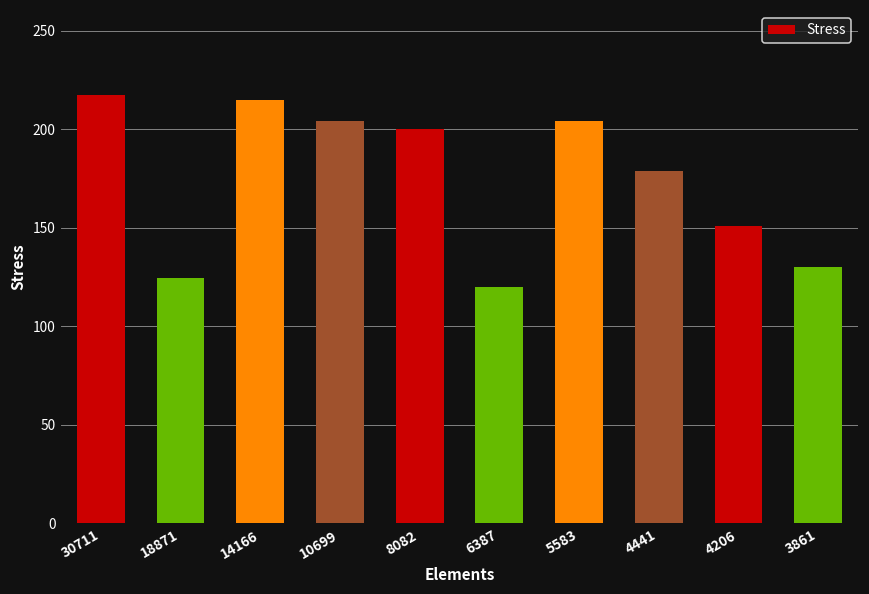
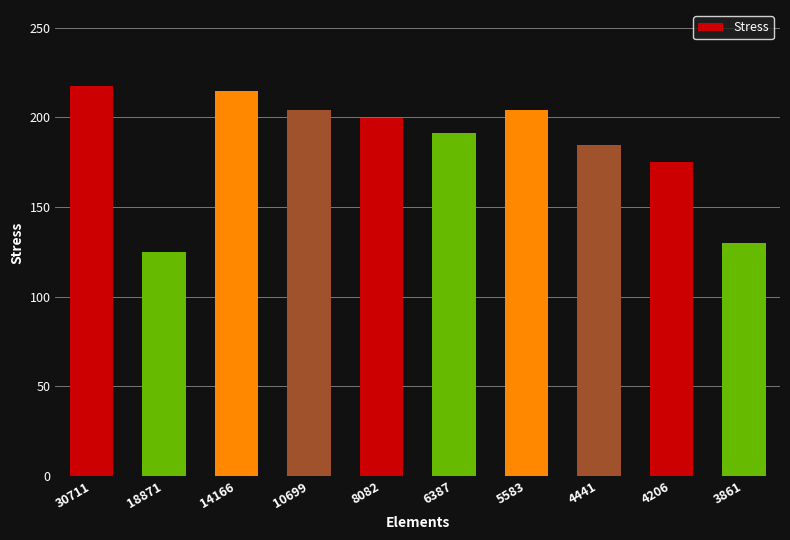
  {
    "30711": 218,
    "18871": 125,
    "14166": 215,
    "10699": 204,
    "8082": 200,
-   "6387": 120,
+   "6387": 191,
    "5583": 204,
-   "4441": 179,
-   "4206": 151,
+   "4441": 185,
+   "4206": 175,
    "3861": 130
  }
